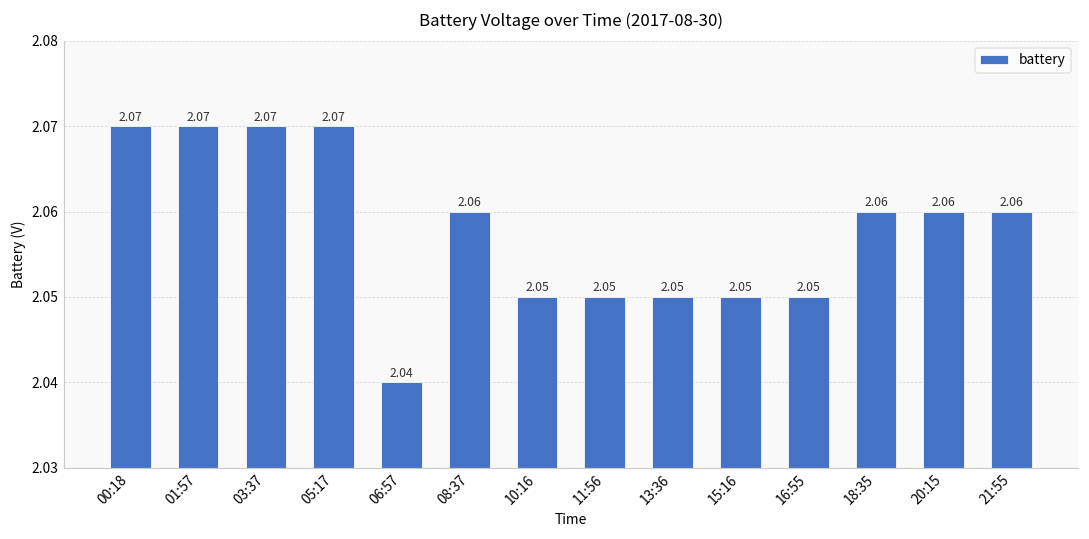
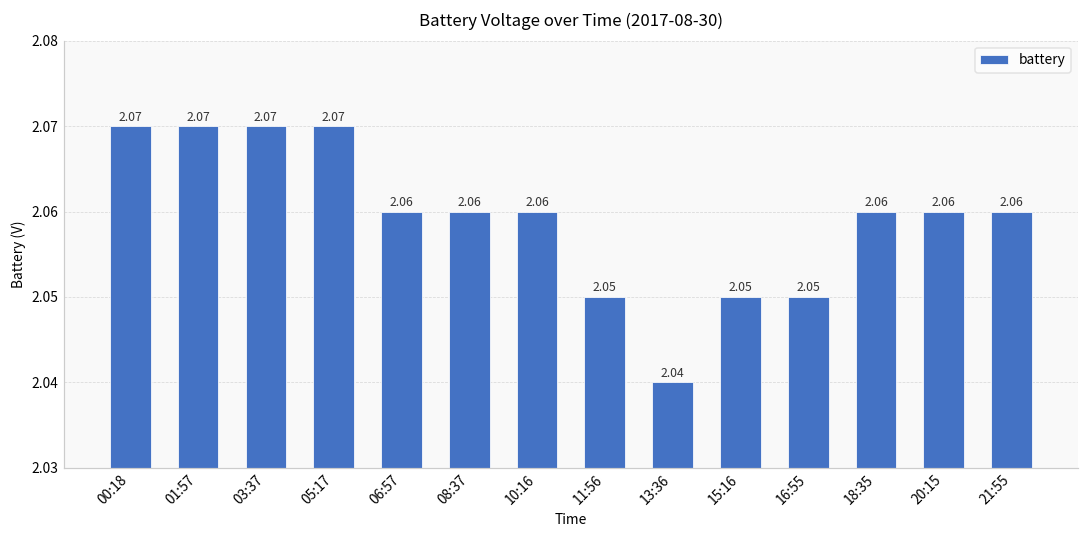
  {
    "00:18": 2.07,
    "01:57": 2.07,
    "03:37": 2.07,
    "05:17": 2.07,
-   "06:57": 2.04,
+   "06:57": 2.06,
    "08:37": 2.06,
-   "10:16": 2.05,
+   "10:16": 2.06,
    "11:56": 2.05,
-   "13:36": 2.05,
+   "13:36": 2.04,
    "15:16": 2.05,
    "16:55": 2.05,
    "18:35": 2.06,
    "20:15": 2.06,
    "21:55": 2.06
  }
